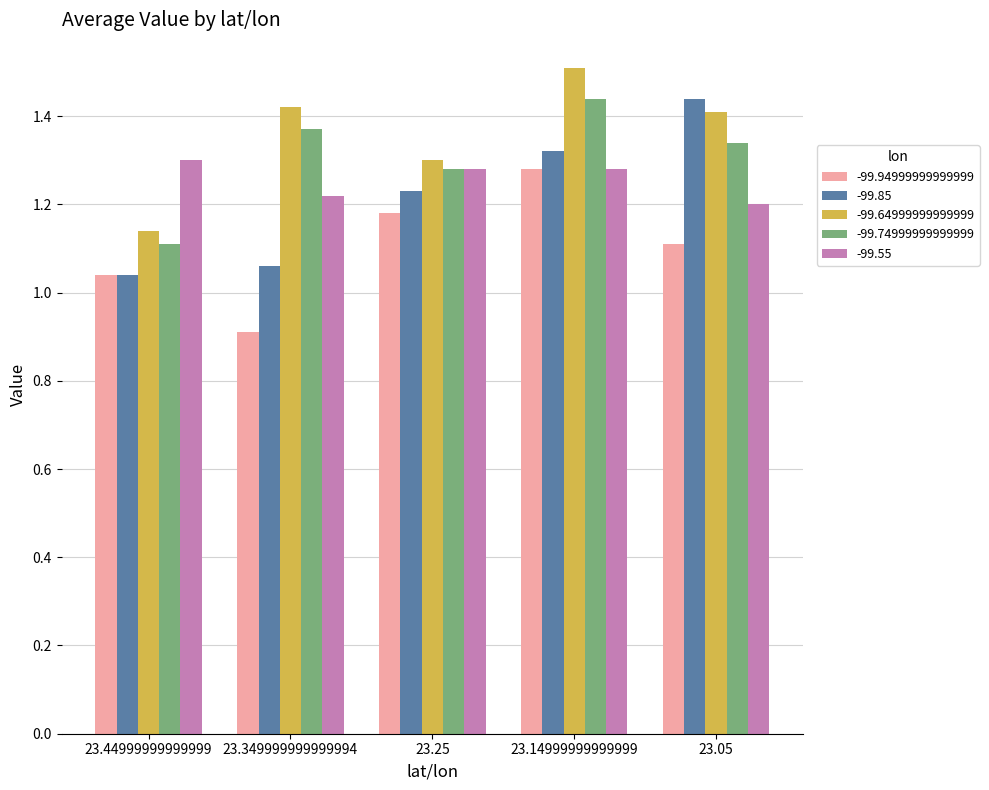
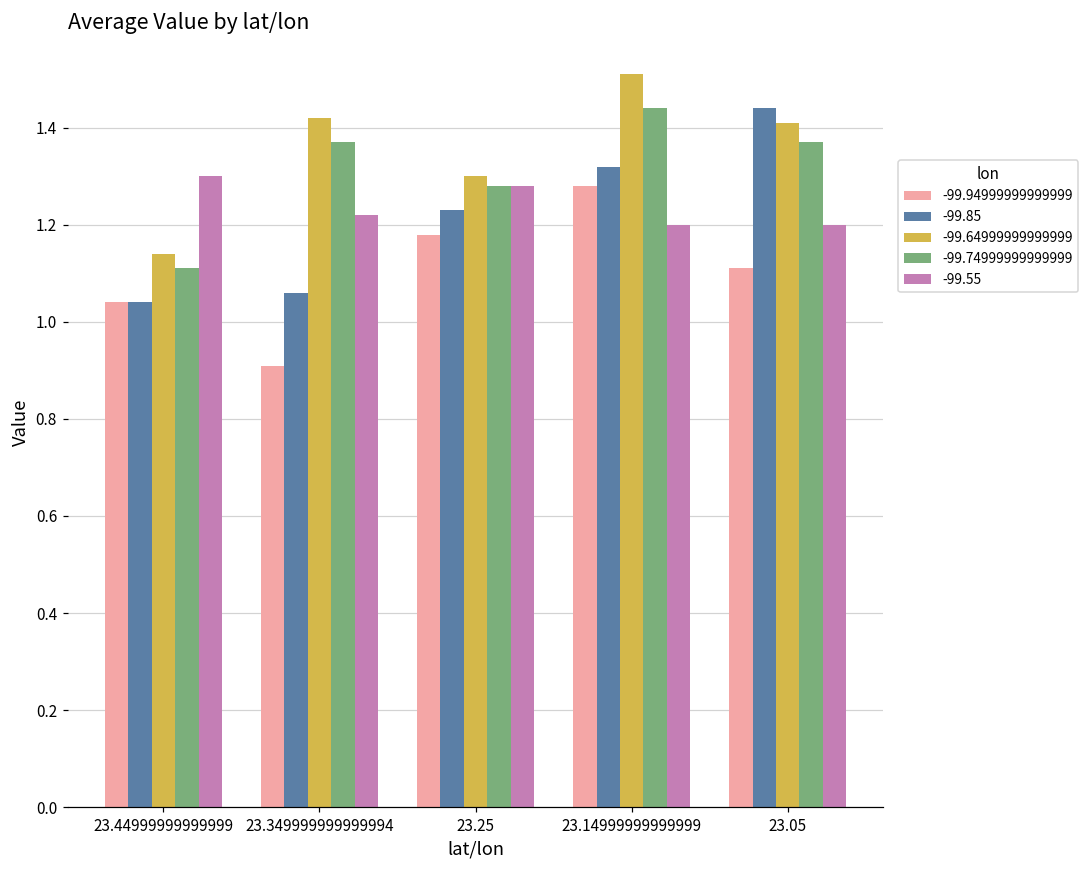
  {
    "-99.94999999999999": {
      "23.44999999999999": 1.04,
      "23.349999999999994": 0.91,
      "23.25": 1.18,
      "23.14999999999999": 1.28,
      "23.05": 1.11
    },
    "-99.85": {
      "23.44999999999999": 1.04,
      "23.349999999999994": 1.06,
      "23.25": 1.23,
      "23.14999999999999": 1.32,
      "23.05": 1.44
    },
    "-99.64999999999999": {
      "23.44999999999999": 1.14,
      "23.349999999999994": 1.42,
      "23.25": 1.30,
      "23.14999999999999": 1.51,
      "23.05": 1.41
    },
    "-99.74999999999999": {
      "23.44999999999999": 1.11,
      "23.349999999999994": 1.37,
      "23.25": 1.28,
      "23.14999999999999": 1.44,
-     "23.05": 1.34
+     "23.05": 1.37
    },
    "-99.55": {
      "23.44999999999999": 1.30,
      "23.349999999999994": 1.22,
      "23.25": 1.28,
-     "23.14999999999999": 1.28,
+     "23.14999999999999": 1.20,
      "23.05": 1.20
    }
  }
